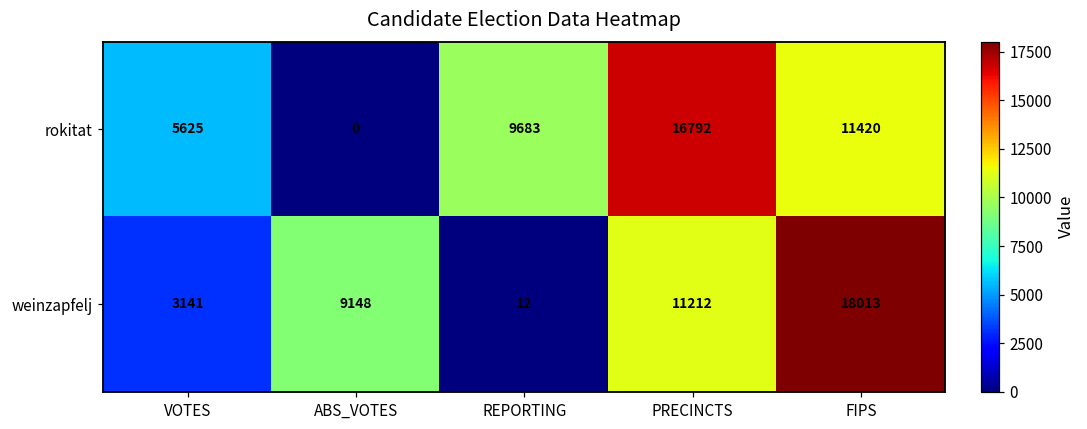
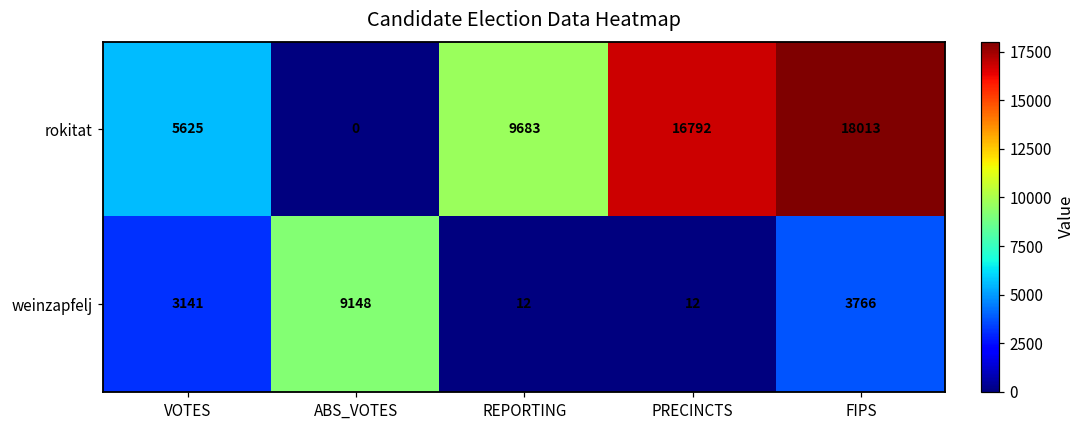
  {
    "rokitat": {
      "VOTES": 5625,
      "ABS_VOTES": 0,
      "REPORTING": 9683,
      "PRECINCTS": 16792,
-     "FIPS": 11420
+     "FIPS": 18013
    },
    "weinzapfelj": {
      "VOTES": 3141,
      "ABS_VOTES": 9148,
      "REPORTING": 12,
-     "PRECINCTS": 11212,
-     "FIPS": 18013
+     "PRECINCTS": 12,
+     "FIPS": 3766
    }
  }
